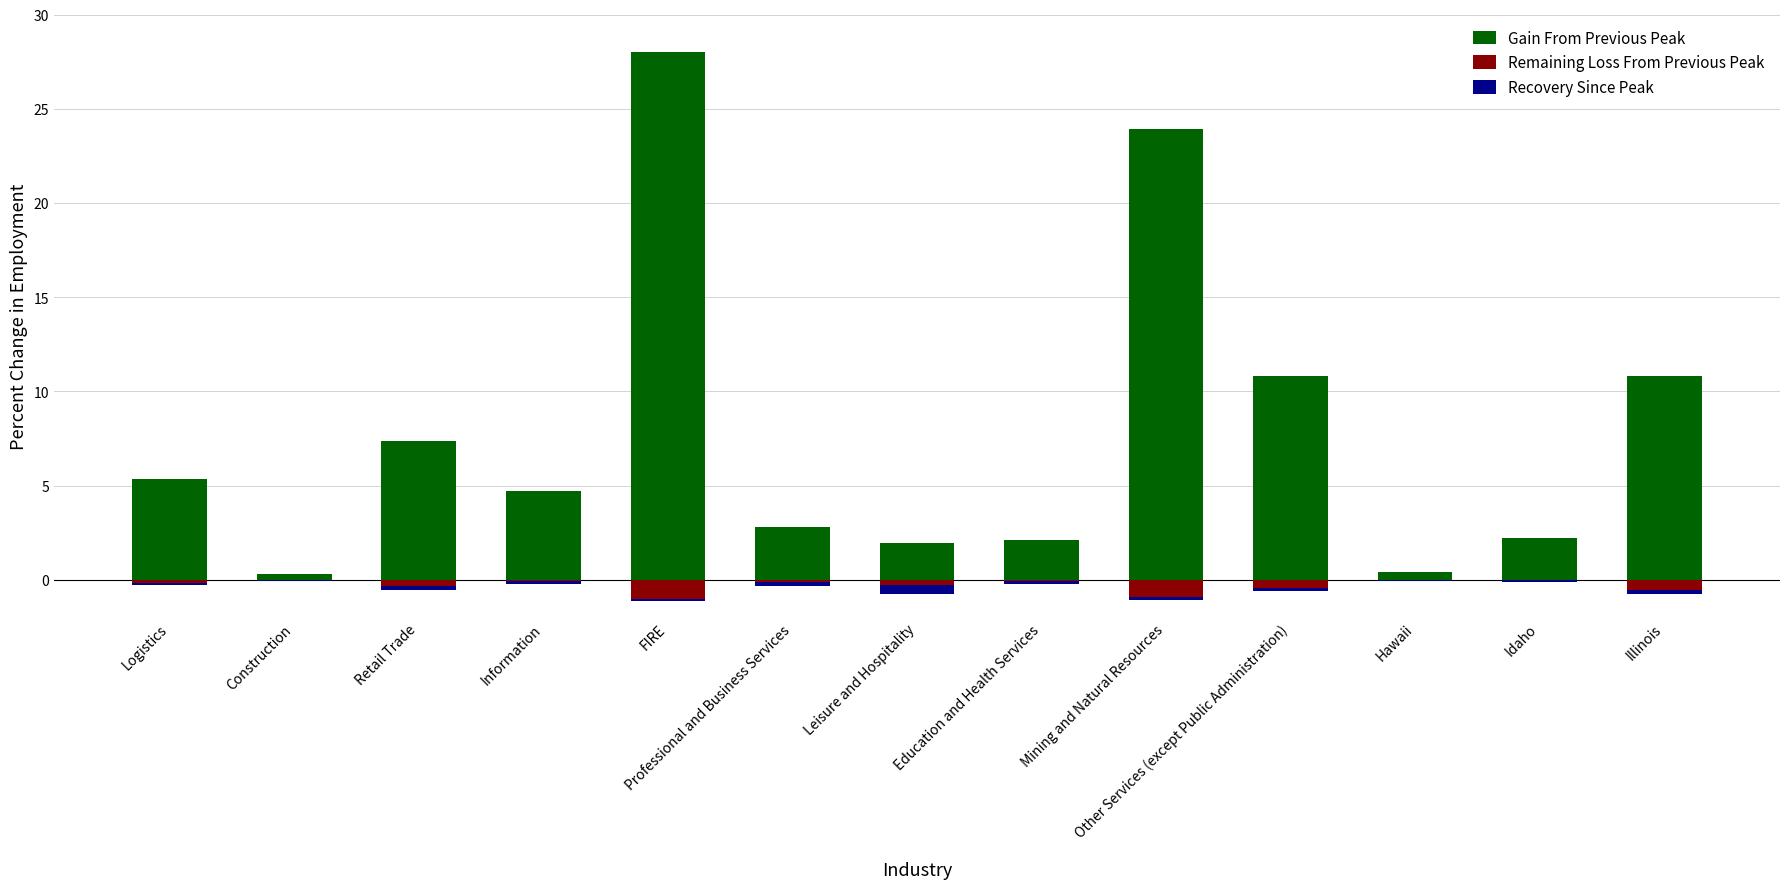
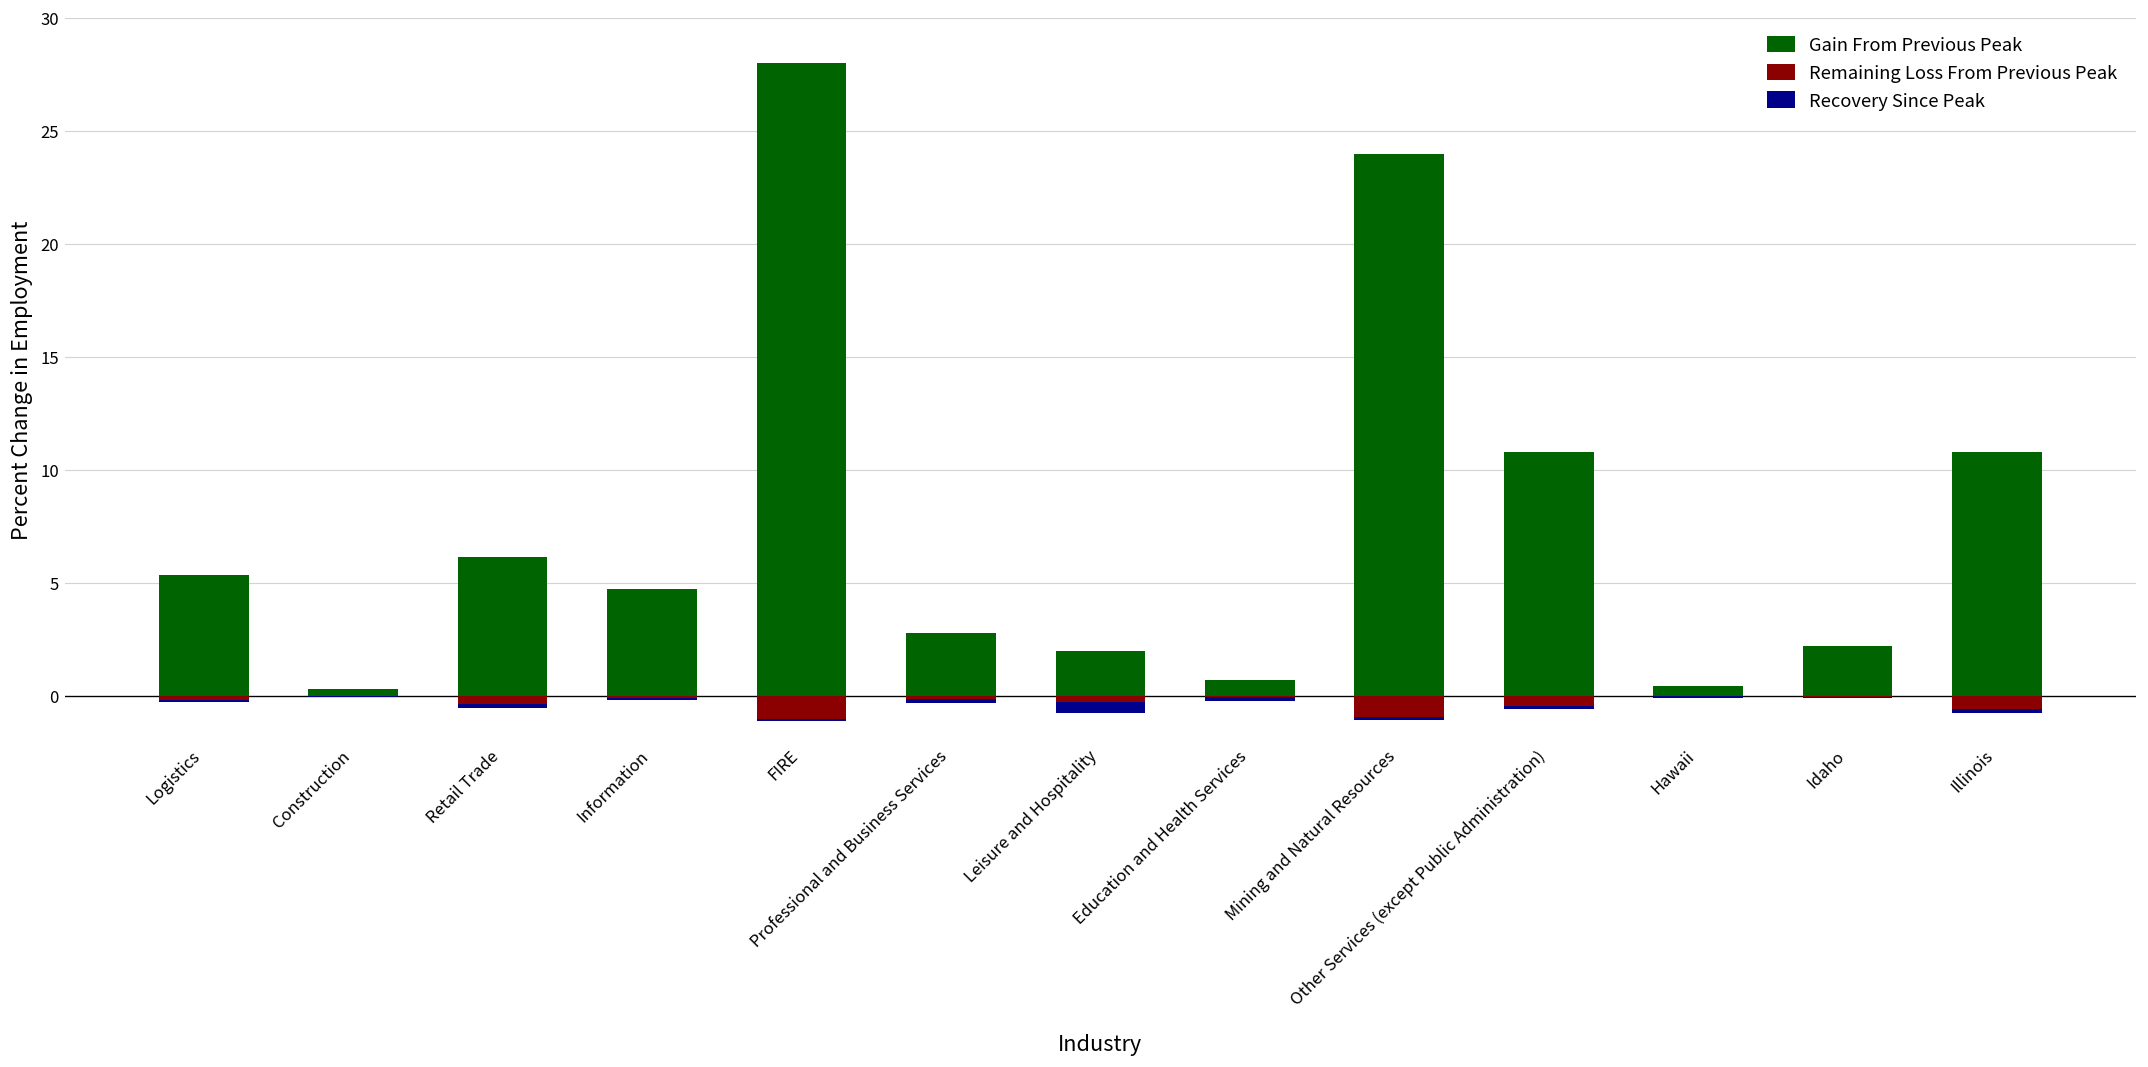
  {
    "Gain From Previous Peak": {
      "Logistics": 5.4,
      "Construction": 0.3,
-     "Retail Trade": 7.4,
+     "Retail Trade": 6.2,
      "Information": 4.7,
      "FIRE": 28.0,
      "Professional and Business Services": 2.8,
      "Leisure and Hospitality": 2.0,
-     "Education and Health Services": 2.1,
+     "Education and Health Services": 0.7,
      "Mining and Natural Resources": 23.9,
      "Other Services (except Public Administration)": 10.8,
      "Hawaii": 0.4,
      "Idaho": 2.2,
      "Illinois": 10.8
    },
    "Remaining Loss From Previous Peak": {
      "Logistics": -0.2,
      "Retail Trade": -0.4,
      "FIRE": -1.0,
      "Leisure and Hospitality": -0.3,
      "Mining and Natural Resources": -0.9,
      "Other Services (except Public Administration)": -0.4,
      "Illinois": -0.6
    },
    "Recovery Since Peak": {
      "Retail Trade": -0.2,
      "Professional and Business Services": -0.2,
      "Leisure and Hospitality": -0.5,
      "Education and Health Services": -0.2,
      "Mining and Natural Resources": -0.1,
      "Other Services (except Public Administration)": -0.1,
      "Illinois": -0.2
    }
  }
